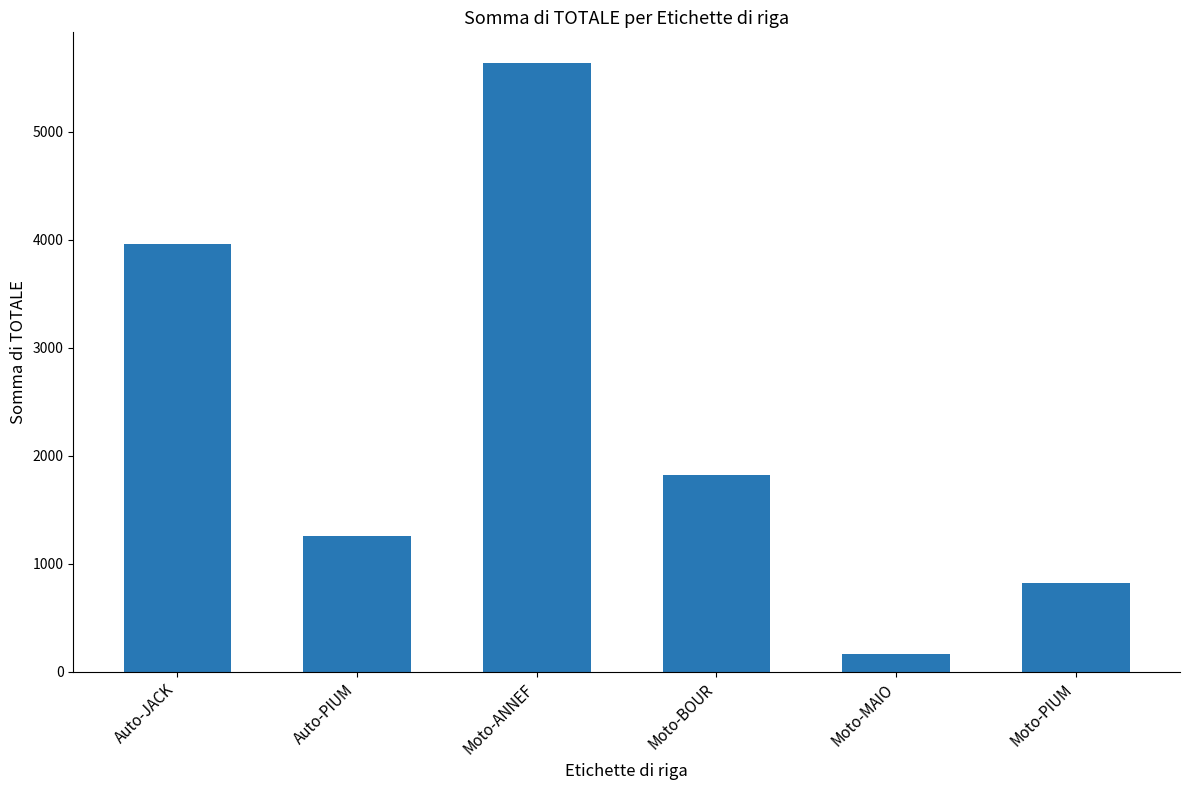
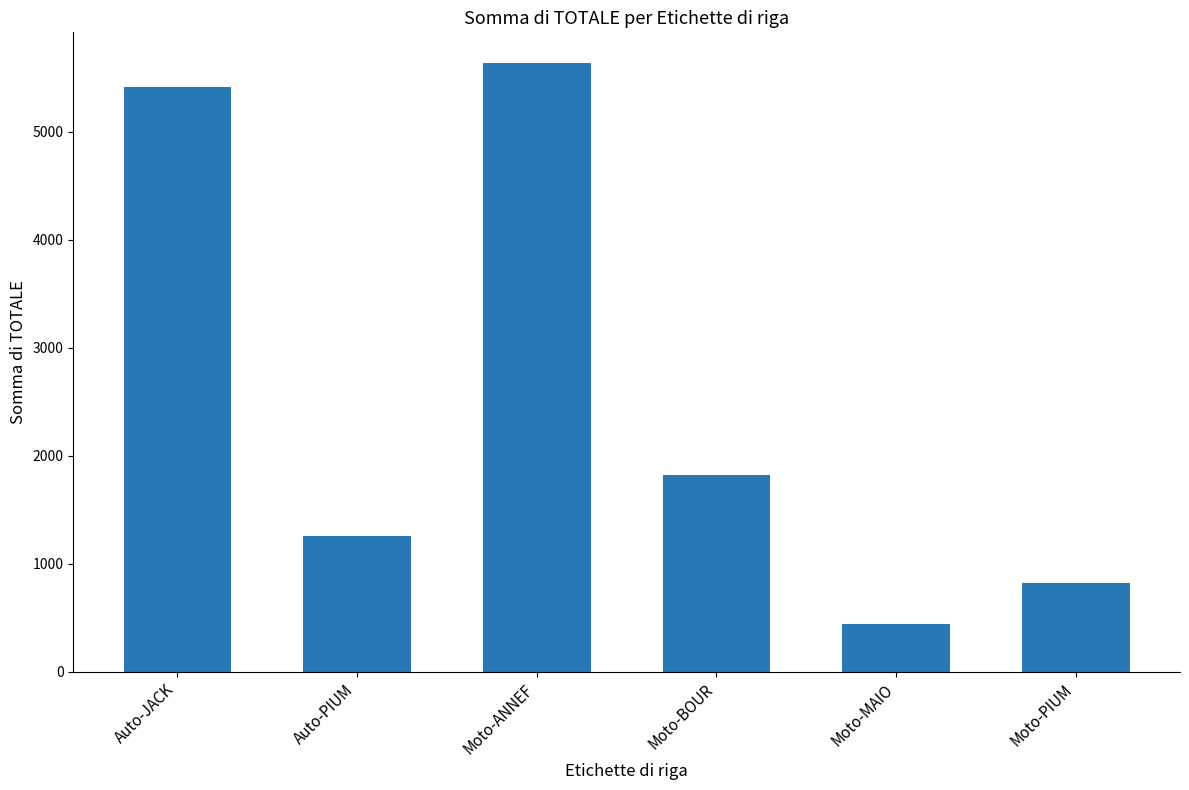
  {
-   "Auto-JACK": 3960,
+   "Auto-JACK": 5410,
    "Auto-PIUM": 1260,
    "Moto-ANNEF": 5640,
    "Moto-BOUR": 1830,
-   "Moto-MAIO": 160,
+   "Moto-MAIO": 440,
    "Moto-PIUM": 830
  }
